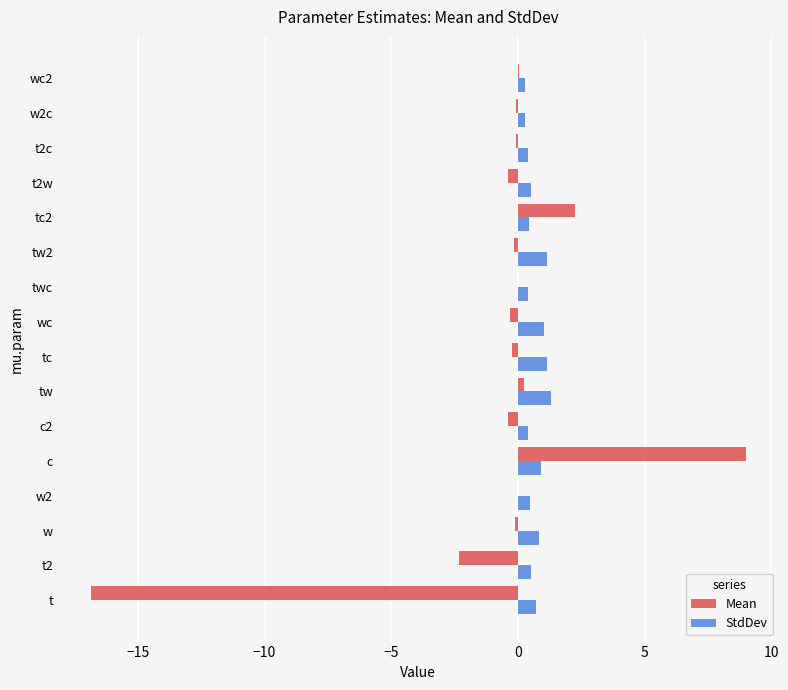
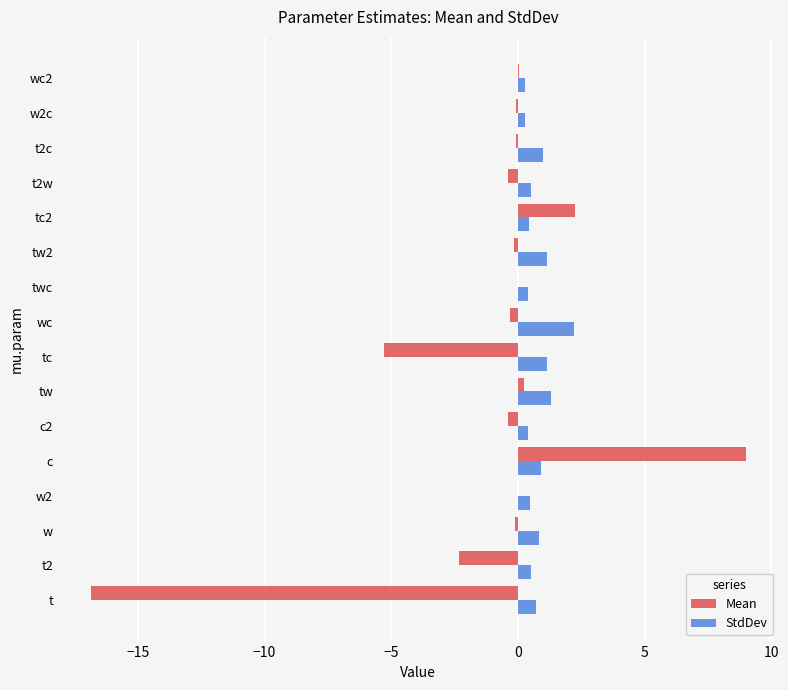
  {
    "Mean": {
      "t2w": -0.4,
      "tc2": 2.3,
      "tw2": -0.1,
      "wc": -0.3,
-     "tc": -0.2,
+     "tc": -5.3,
      "tw": 0.2,
      "c2": -0.4,
      "c": 9.0,
      "w": -0.1,
      "t2": -2.3,
      "t": -16.9
    },
    "StdDev": {
      "wc2": 0.3,
      "w2c": 0.3,
-     "t2c": 0.4,
+     "t2c": 1.0,
      "t2w": 0.5,
      "tc2": 0.4,
      "tw2": 1.1,
      "twc": 0.4,
-     "wc": 1.0,
+     "wc": 2.2,
      "tc": 1.2,
      "tw": 1.3,
      "c2": 0.4,
      "c": 0.9,
      "w2": 0.5,
      "w": 0.9,
      "t2": 0.5,
      "t": 0.7
    }
  }
